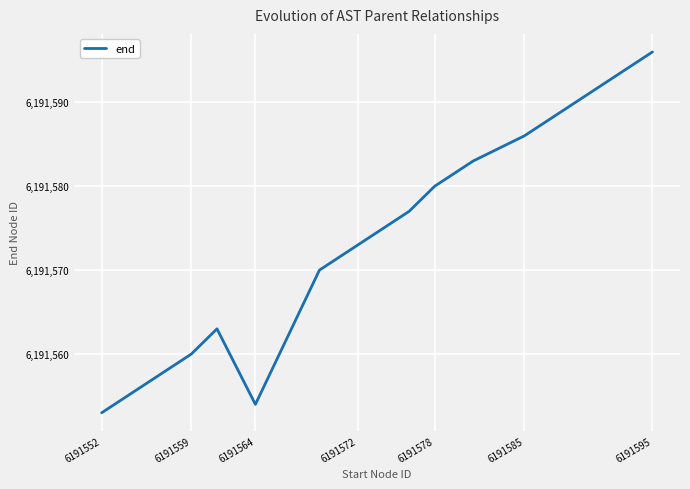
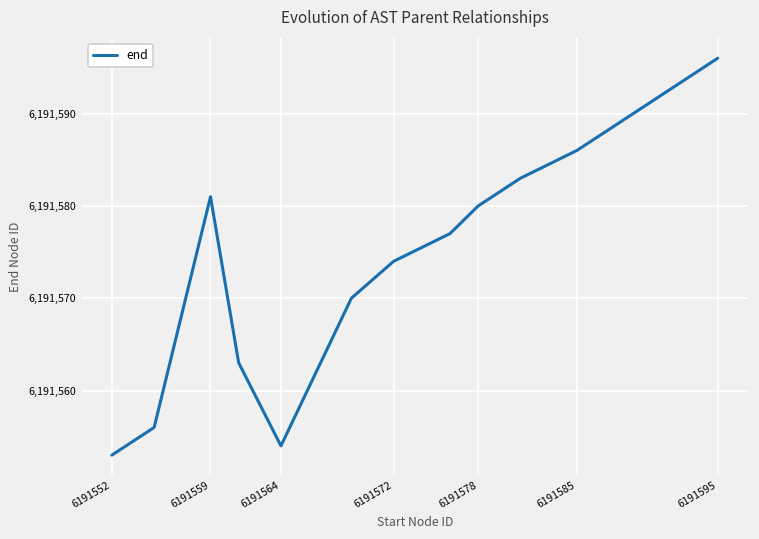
  {
    "6191552": "6,191,553",
-   "6191559": "6,191,560",
+   "6191559": "6,191,581",
    "6191564": "6,191,554",
-   "6191572": "6,191,573",
+   "6191572": "6,191,574",
    "6191578": "6,191,580",
    "6191585": "6,191,586",
    "6191595": "6,191,596"
  }
